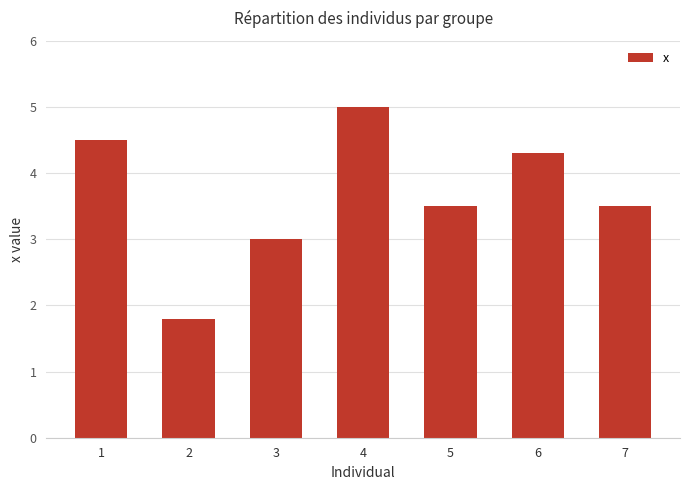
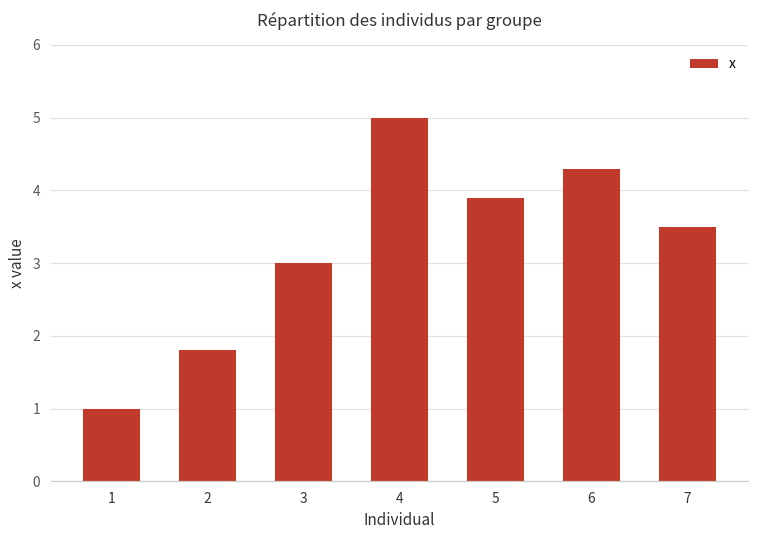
  {
-   "1": 4.5,
+   "1": 1.0,
    "2": 1.8,
    "3": 3.0,
    "4": 5.0,
-   "5": 3.5,
+   "5": 3.9,
    "6": 4.3,
    "7": 3.5
  }
